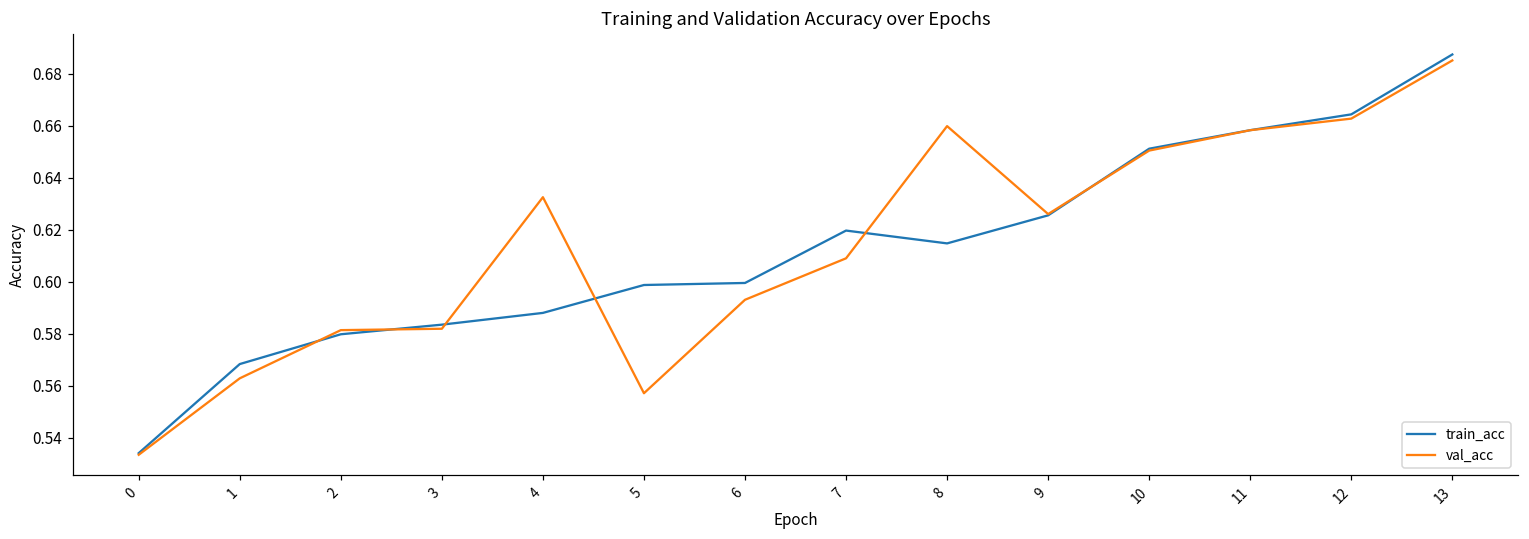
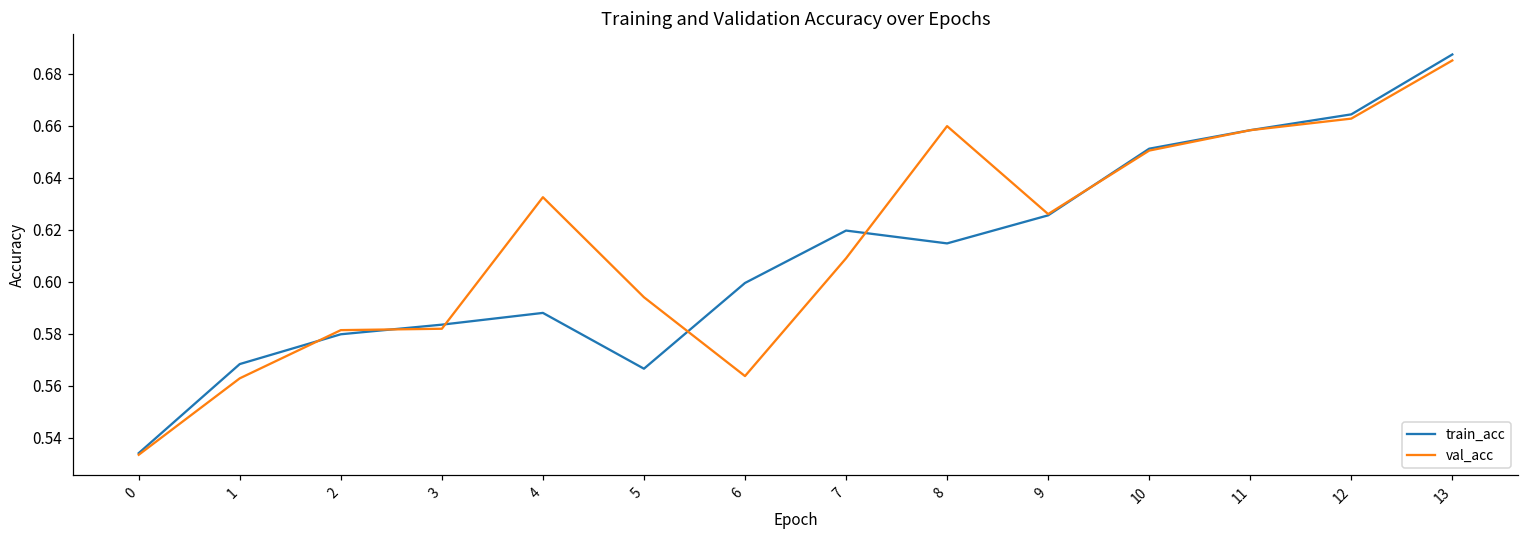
  {
    "train_acc": {
      "1": 0.568,
      "2": 0.580,
      "3": 0.583,
      "4": 0.588,
-     "5": 0.599,
+     "5": 0.567,
      "6": 0.600,
      "7": 0.620,
      "8": 0.615,
      "12": 0.664,
      "13": 0.687
    },
    "val_acc": {
      "1": 0.563,
      "2": 0.581,
      "3": 0.582,
      "4": 0.633,
-     "5": 0.557,
-     "6": 0.593,
+     "5": 0.594,
+     "6": 0.564,
      "7": 0.609,
      "8": 0.660,
      "12": 0.663,
      "13": 0.685
    }
  }
